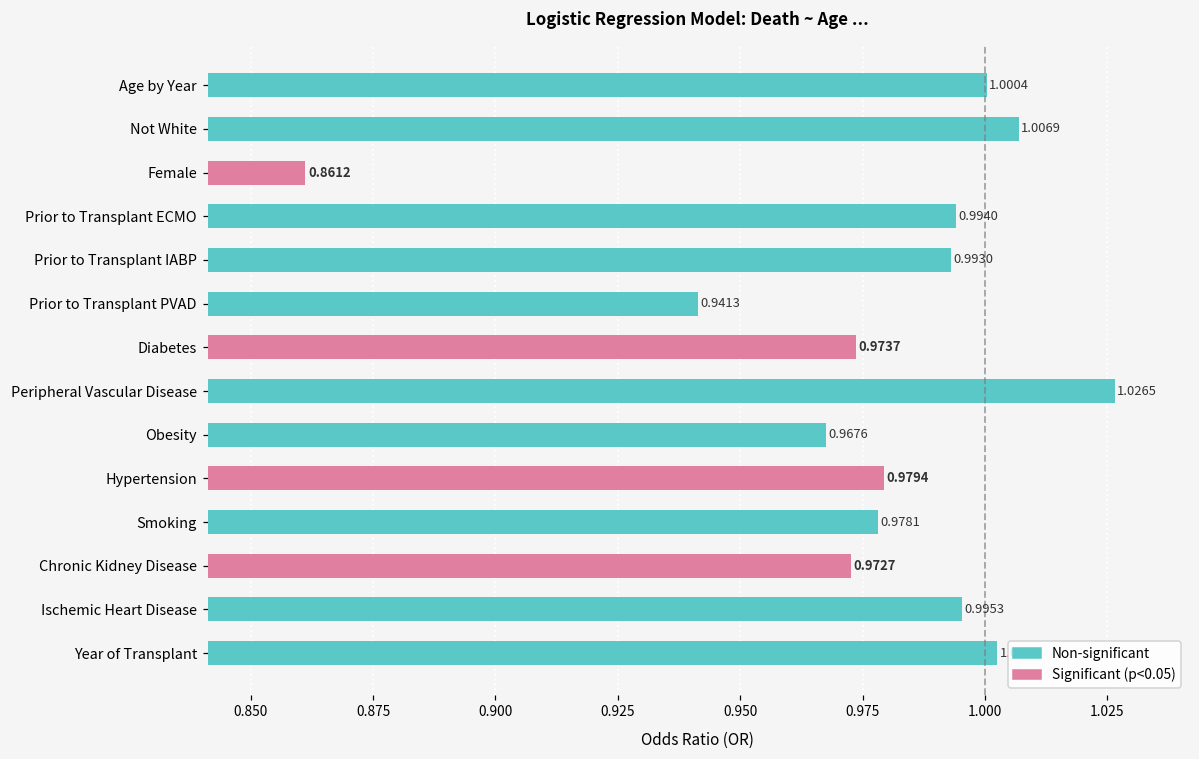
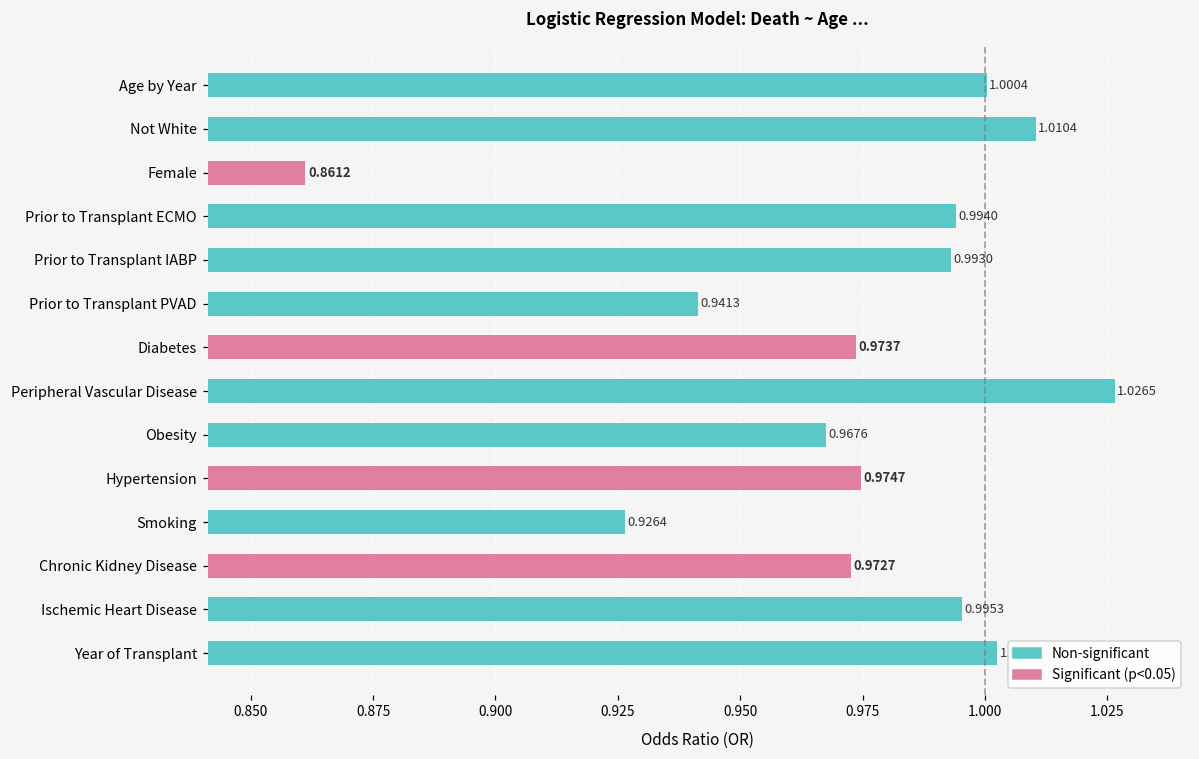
  {
    "Non-significant": {
      "Age by Year": 1.0004,
-     "Not White": 1.0069,
+     "Not White": 1.0104,
      "Prior to Transplant ECMO": 0.9940,
      "Prior to Transplant IABP": 0.9930,
      "Prior to Transplant PVAD": 0.9413,
      "Peripheral Vascular Disease": 1.0265,
      "Obesity": 0.9676,
-     "Smoking": 0.9781,
+     "Smoking": 0.9264,
      "Ischemic Heart Disease": 0.9953
    },
    "Significant (p<0.05)": {
      "Female": 0.8612,
      "Diabetes": 0.9737,
-     "Hypertension": 0.9794,
+     "Hypertension": 0.9747,
      "Chronic Kidney Disease": 0.9727
    }
  }
